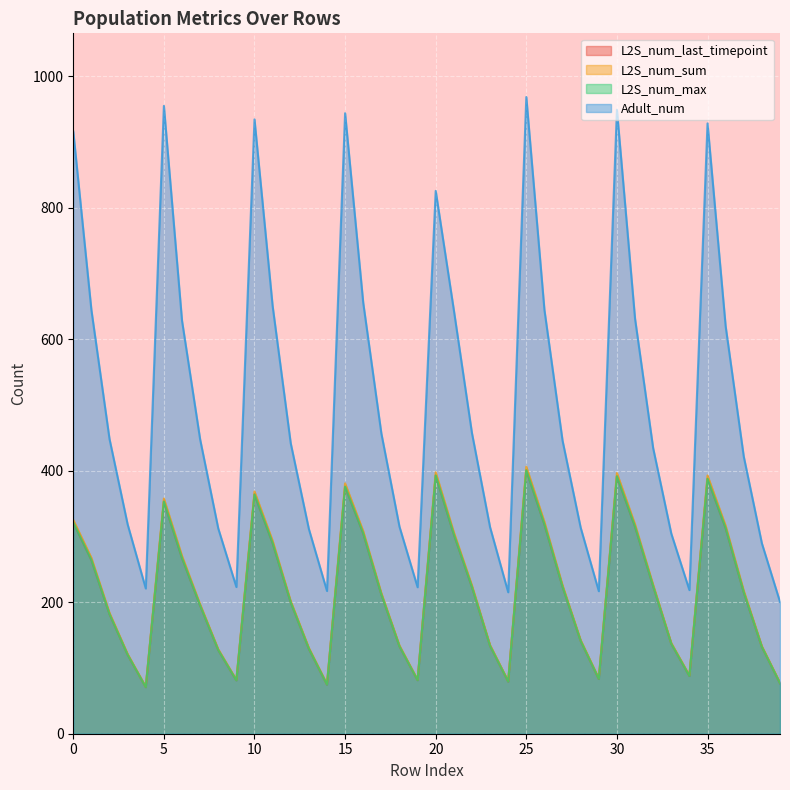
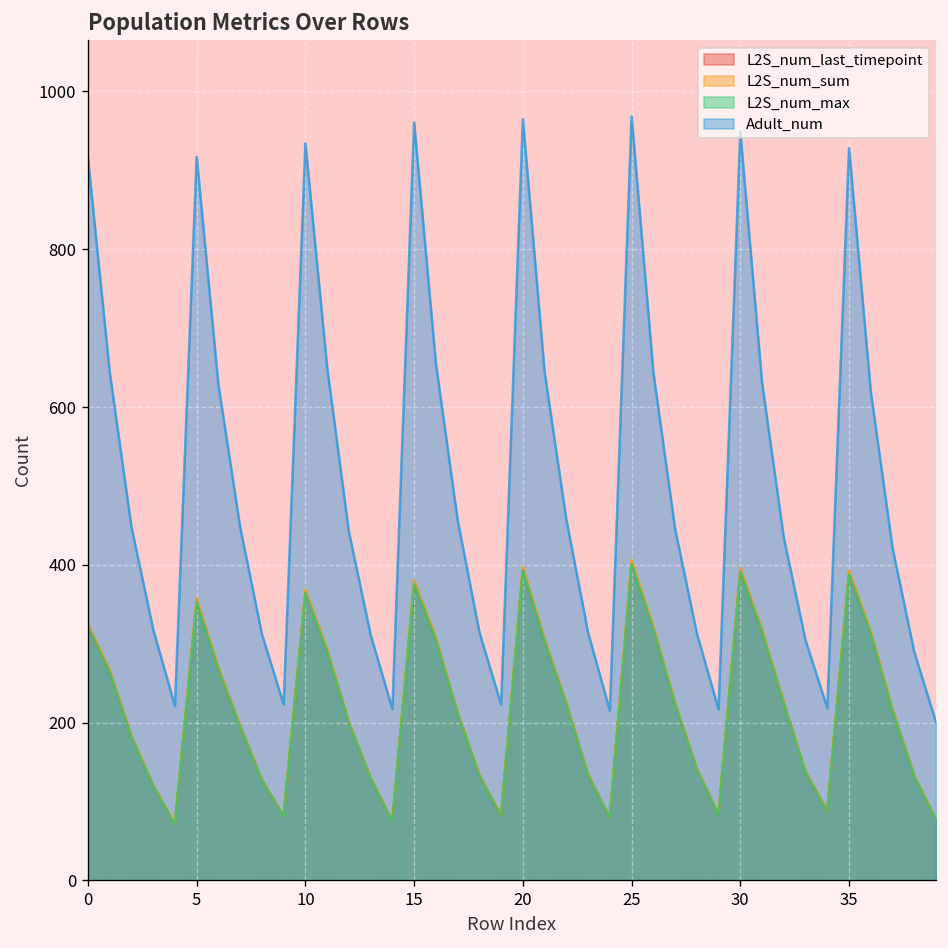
  {
    "L2S_num_max": {
      "5": 350,
      "10": 360,
      "15": 380,
      "20": 390,
      "25": 400,
      "30": 390,
      "35": 390
    },
    "L2S_num_sum": {
      "5": 360,
      "10": 370,
      "15": 380,
      "20": 400,
      "25": 410,
      "30": 400,
      "35": 390
    },
    "Adult_num": {
      "0": 920,
-     "5": 950,
+     "5": 920,
      "10": 930,
-     "15": 940,
-     "20": 830,
+     "15": 960,
+     "20": 960,
      "25": 970,
      "35": 930
    }
  }
